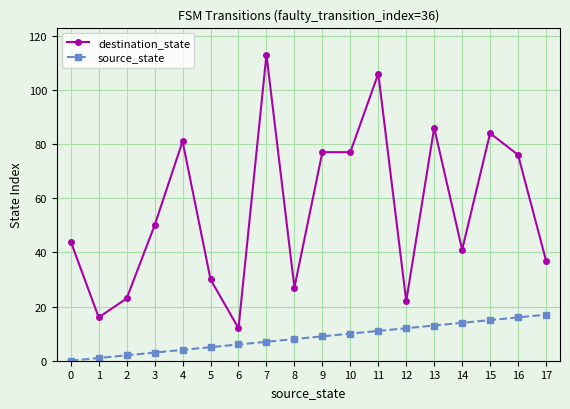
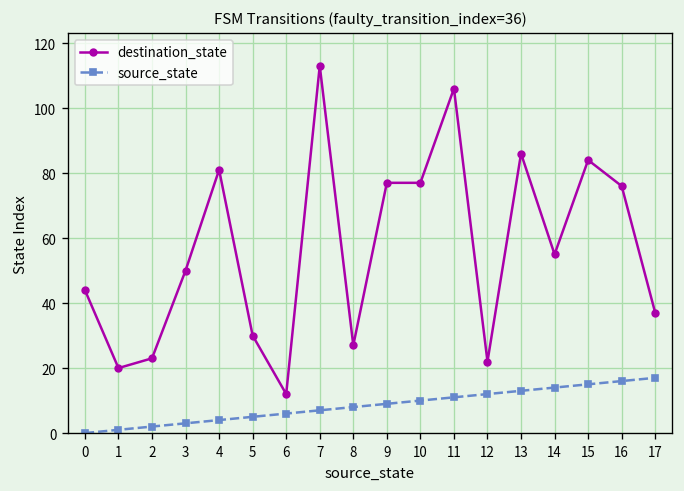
  {
    "destination_state": {
      "0": 44,
-     "1": 16,
+     "1": 20,
      "2": 23,
      "3": 50,
      "4": 81,
      "5": 30,
      "6": 12,
      "7": 113,
      "8": 27,
      "9": 77,
      "10": 77,
      "11": 106,
      "12": 22,
      "13": 86,
-     "14": 41,
+     "14": 55,
      "15": 84,
      "16": 76,
      "17": 37
    },
    "source_state": {
      "0": 0,
      "1": 1,
      "2": 2,
      "3": 3,
      "4": 4,
      "5": 5,
      "6": 6,
      "7": 7,
      "8": 8,
      "9": 9,
      "10": 10,
      "11": 11,
      "12": 12,
      "13": 13,
      "14": 14,
      "15": 15,
      "16": 16,
      "17": 17
    }
  }
